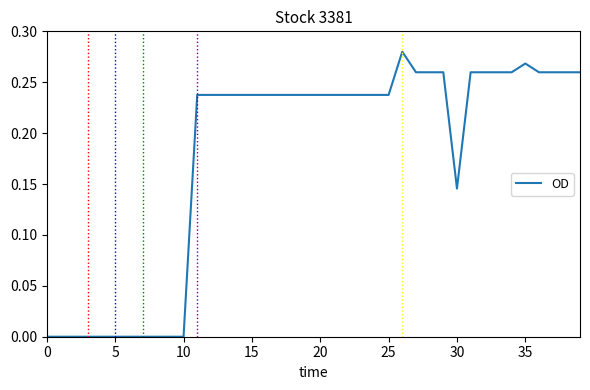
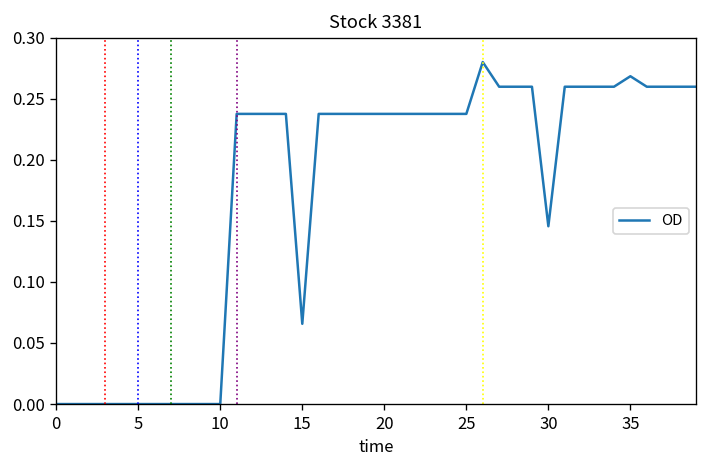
  {
    "0": 0.000,
    "5": 0.000,
    "10": 0.000,
-   "15": 0.238,
+   "15": 0.066,
    "20": 0.238,
    "25": 0.238,
    "30": 0.146,
    "35": 0.268
  }
